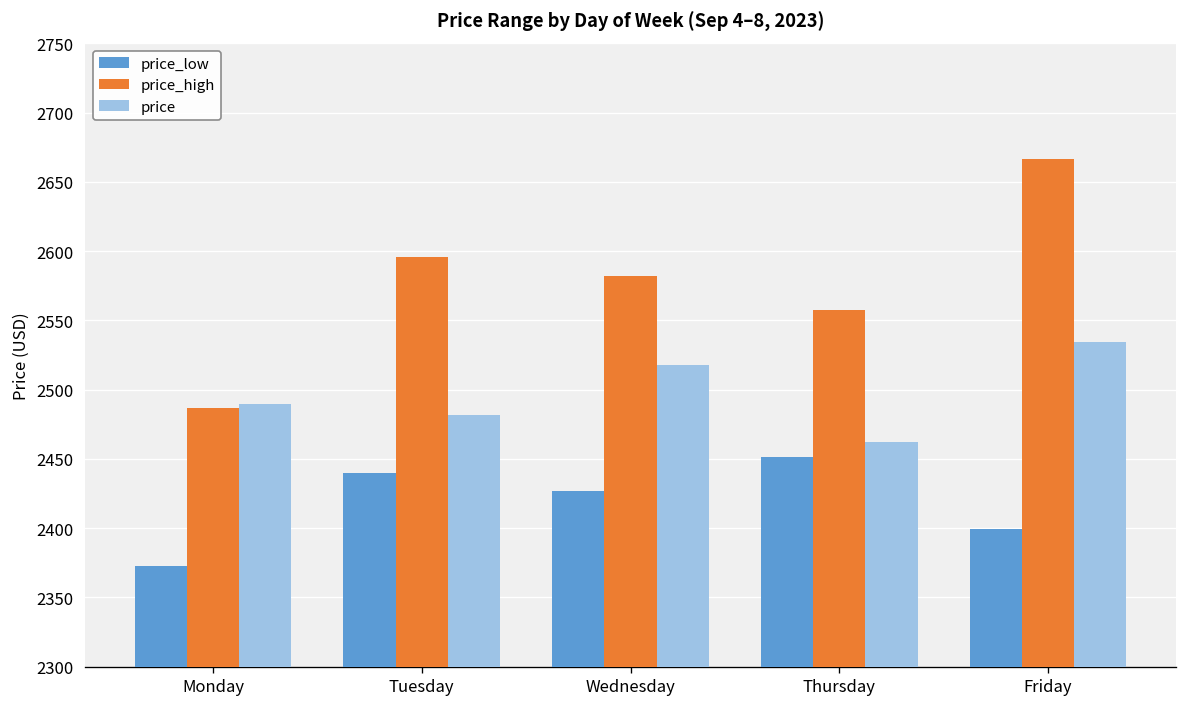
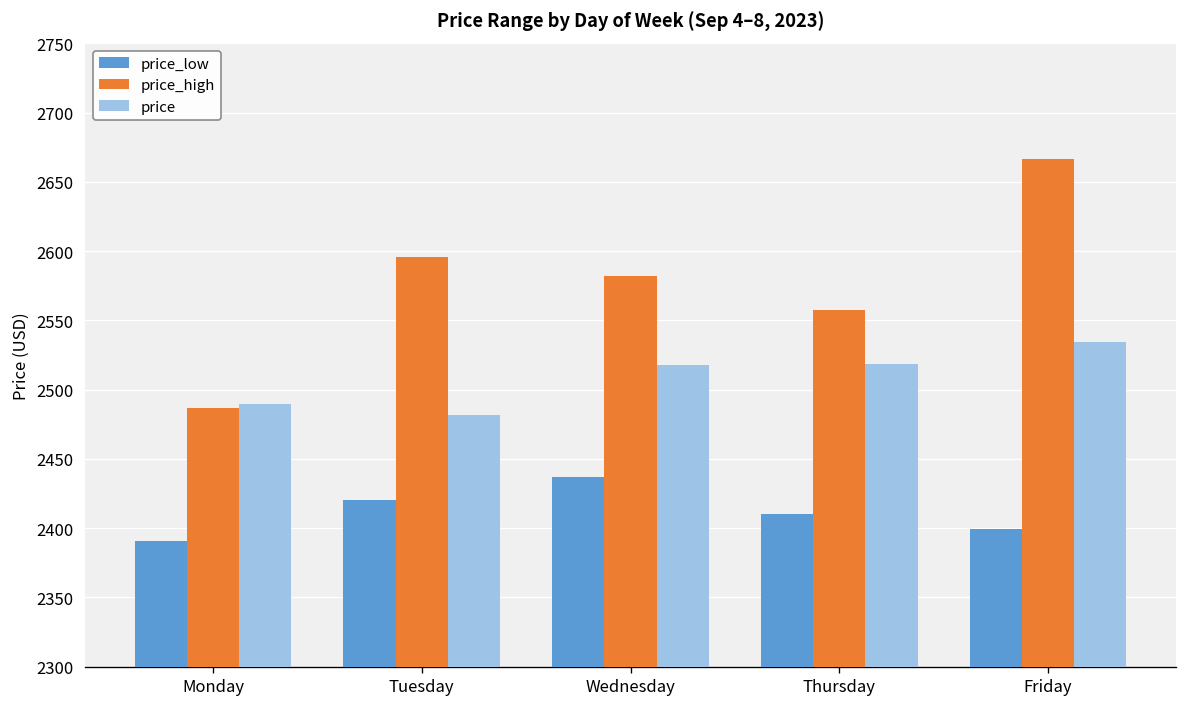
  {
    "price_low": {
-     "Monday": 2373,
-     "Tuesday": 2440,
-     "Wednesday": 2427,
-     "Thursday": 2452,
+     "Monday": 2391,
+     "Tuesday": 2420,
+     "Wednesday": 2437,
+     "Thursday": 2410,
      "Friday": 2399
    },
    "price_high": {
      "Monday": 2487,
      "Tuesday": 2595,
      "Wednesday": 2582,
      "Thursday": 2557,
      "Friday": 2667
    },
    "price": {
      "Monday": 2489,
      "Tuesday": 2482,
      "Wednesday": 2518,
-     "Thursday": 2462,
+     "Thursday": 2519,
      "Friday": 2535
    }
  }
